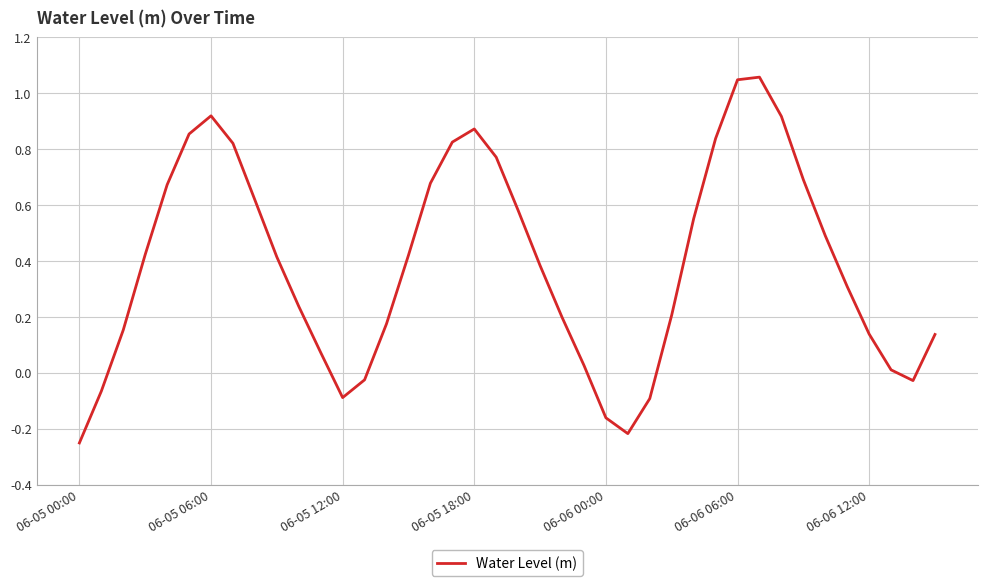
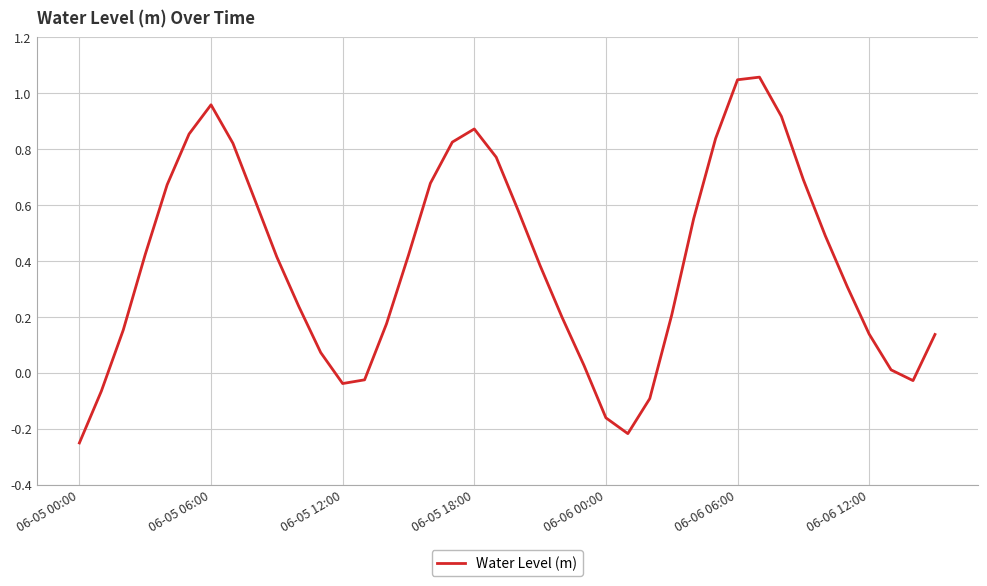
  {
    "06-05 00:00": -0.25,
-   "06-05 06:00": 0.92,
-   "06-05 12:00": -0.09,
+   "06-05 06:00": 0.96,
+   "06-05 12:00": -0.04,
    "06-05 18:00": 0.87,
    "06-06 00:00": -0.16,
    "06-06 06:00": 1.05,
    "06-06 12:00": 0.14
  }
